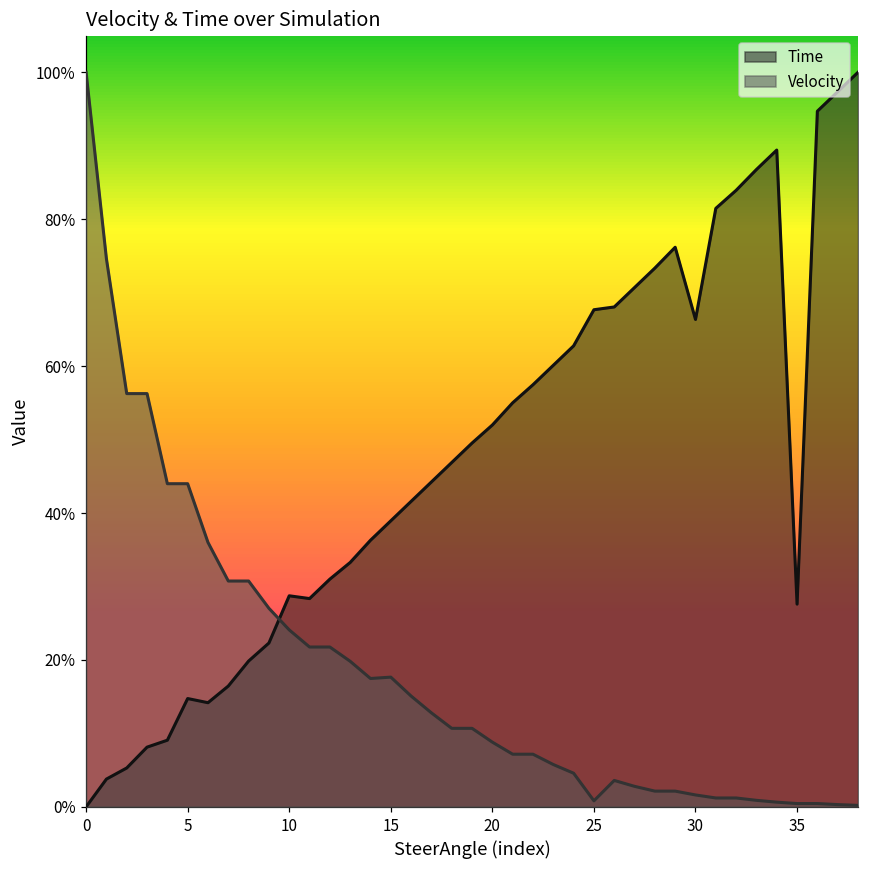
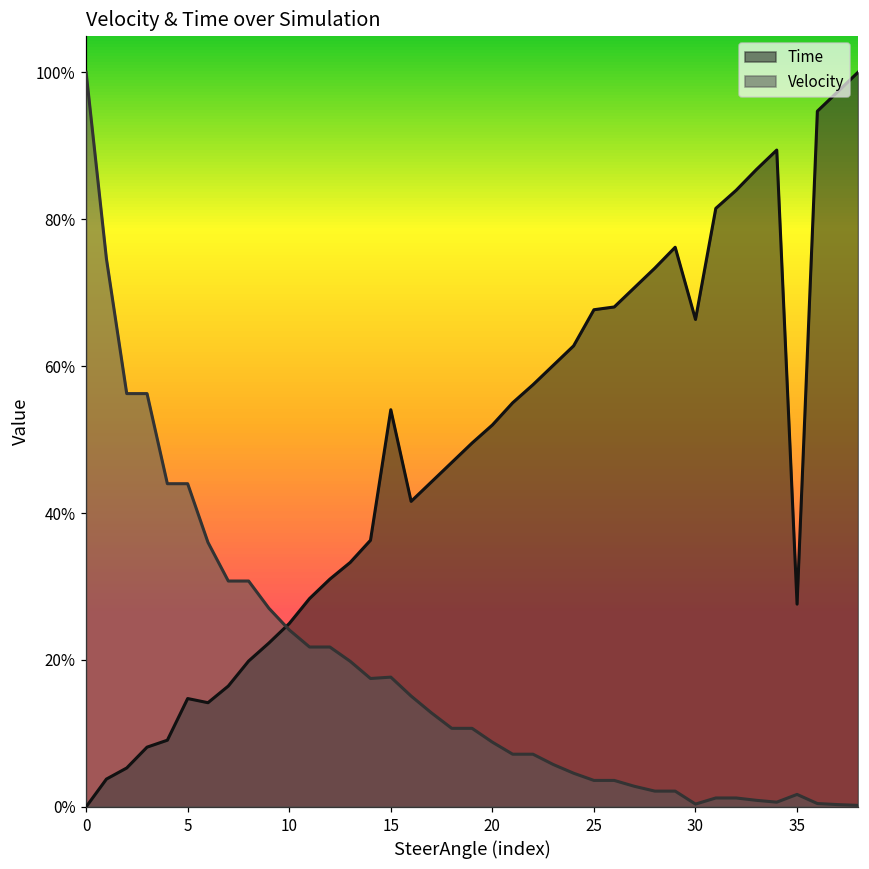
  {
    "Time": {
      "0": "0%",
      "5": "15%",
-     "10": "29%",
-     "15": "39%",
+     "10": "25%",
+     "15": "54%",
      "20": "52%",
      "25": "68%",
      "30": "66%",
      "35": "28%"
    },
    "Velocity": {
      "0": "100%",
      "5": "44%",
      "10": "24%",
      "15": "18%",
      "20": "9%",
-     "25": "1%",
-     "30": "2%",
-     "35": "0%"
+     "25": "4%",
+     "30": "0%",
+     "35": "2%"
    }
  }
